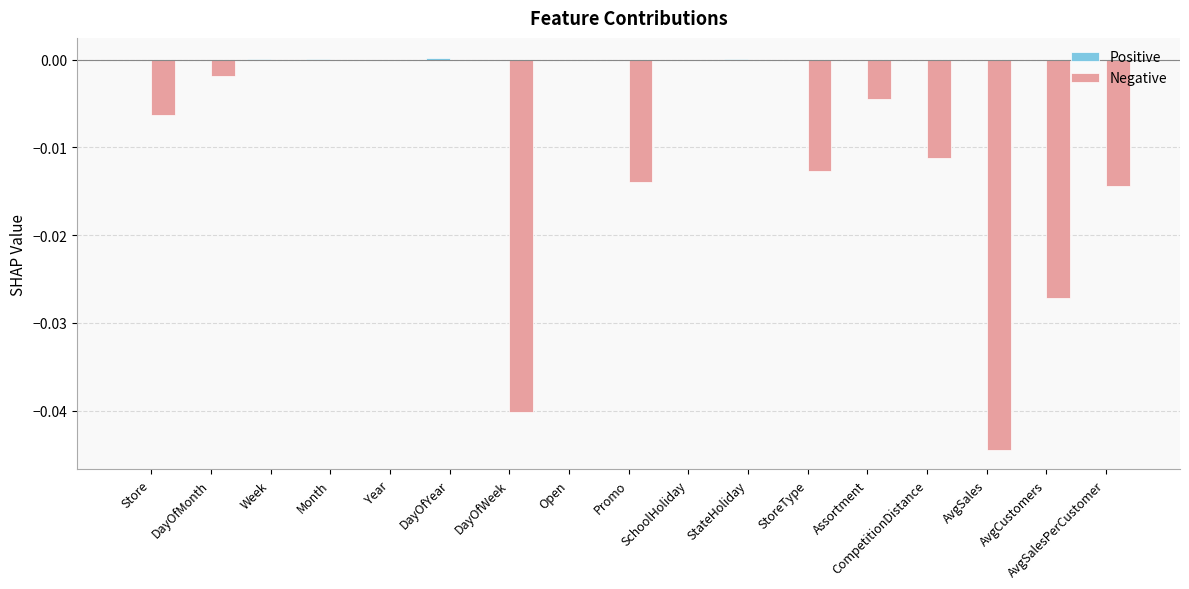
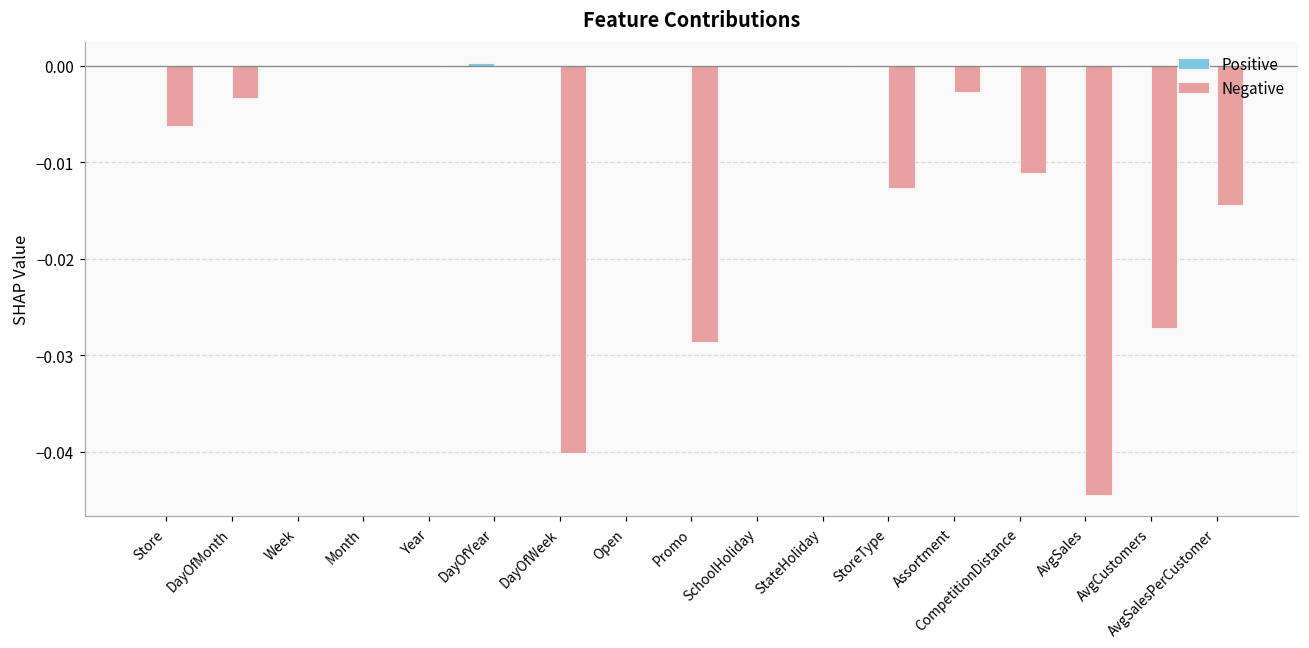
  {
    "Positive": {
      "Store": 0.000,
      "DayOfMonth": 0.000,
      "Year": 0.000,
      "DayOfWeek": 0.000,
      "Open": 0.000,
      "Promo": 0.000,
      "SchoolHoliday": 0.000,
      "StoreType": 0.000,
      "Assortment": 0.000,
      "CompetitionDistance": 0.000,
      "AvgSales": 0.000,
      "AvgCustomers": 0.000,
      "AvgSalesPerCustomer": 0.000
    },
    "Negative": {
      "Store": -0.006,
-     "DayOfMonth": -0.002,
+     "DayOfMonth": -0.003,
      "Week": 0.000,
      "Month": 0.000,
      "Year": 0.000,
      "DayOfYear": 0.000,
      "DayOfWeek": -0.040,
      "Open": 0.000,
-     "Promo": -0.014,
+     "Promo": -0.029,
      "StateHoliday": 0.000,
      "StoreType": -0.013,
-     "Assortment": -0.004,
+     "Assortment": -0.003,
      "CompetitionDistance": -0.011,
      "AvgSales": -0.044,
      "AvgCustomers": -0.027,
      "AvgSalesPerCustomer": -0.014
    }
  }
